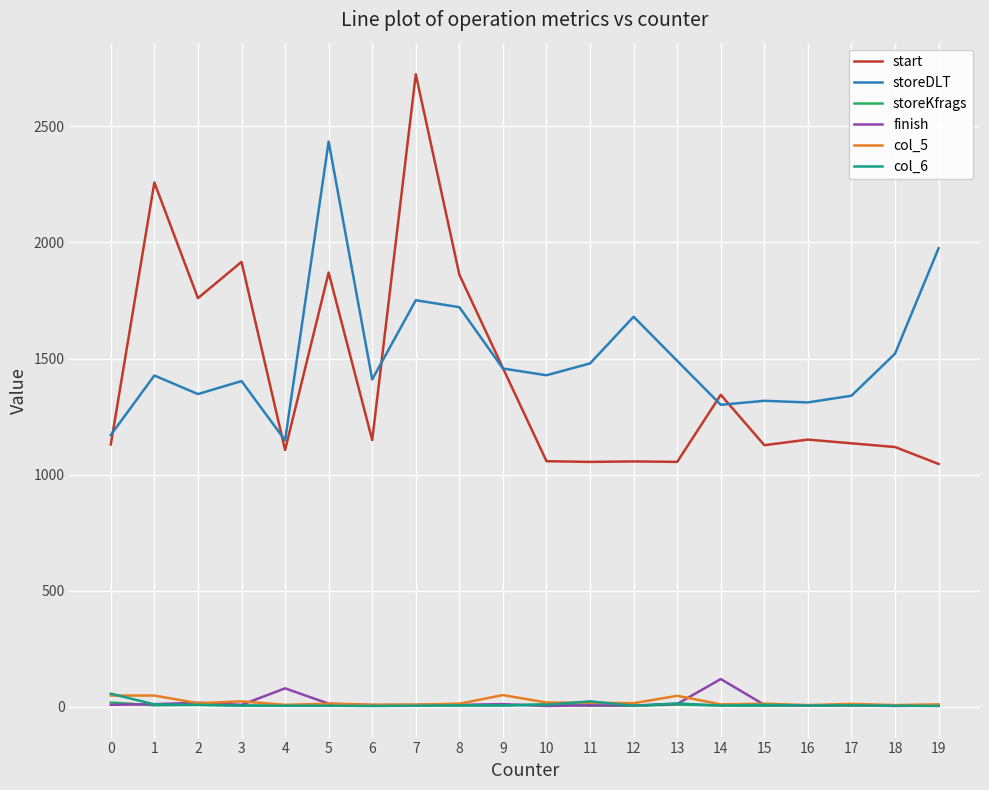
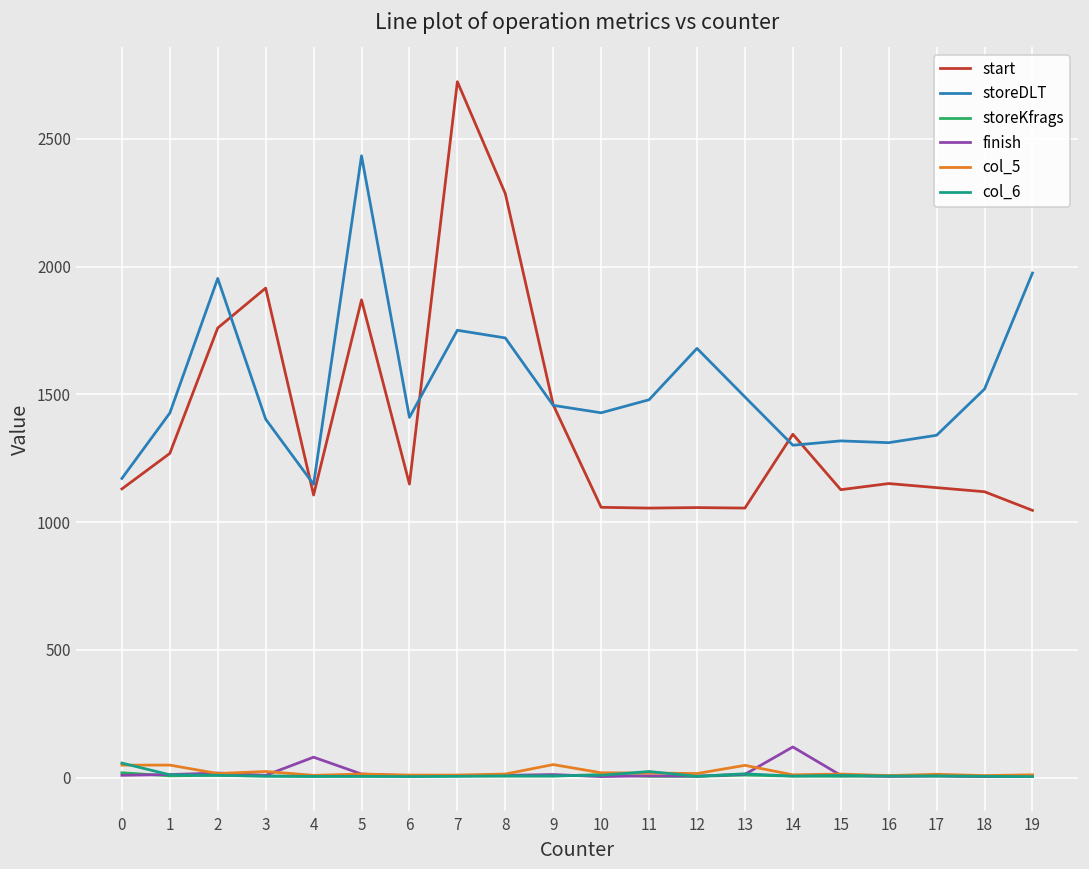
  {
    "start": {
      "0": 1130,
-     "1": 2260,
+     "1": 1270,
      "2": 1760,
      "3": 1920,
      "4": 1110,
      "5": 1870,
      "6": 1150,
      "7": 2720,
-     "8": 1860,
+     "8": 2290,
      "10": 1060,
      "11": 1060,
      "12": 1060,
      "13": 1060,
      "14": 1340,
      "15": 1130,
      "16": 1150,
      "17": 1140,
      "18": 1120,
      "19": 1050
    },
    "storeDLT": {
      "0": 1170,
      "1": 1430,
-     "2": 1350,
+     "2": 1950,
      "3": 1400,
      "4": 1150,
      "5": 2430,
      "6": 1410,
      "7": 1750,
      "8": 1720,
      "10": 1430,
      "11": 1480,
      "12": 1680,
      "13": 1490,
      "14": 1300,
      "15": 1320,
      "16": 1310,
      "17": 1340,
      "18": 1520,
      "19": 1980
    },
    "finish": {
      "4": 80,
      "14": 120
    },
    "col_5": {
      "1": 50,
      "3": 20,
      "9": 50,
      "13": 50
    }
  }
